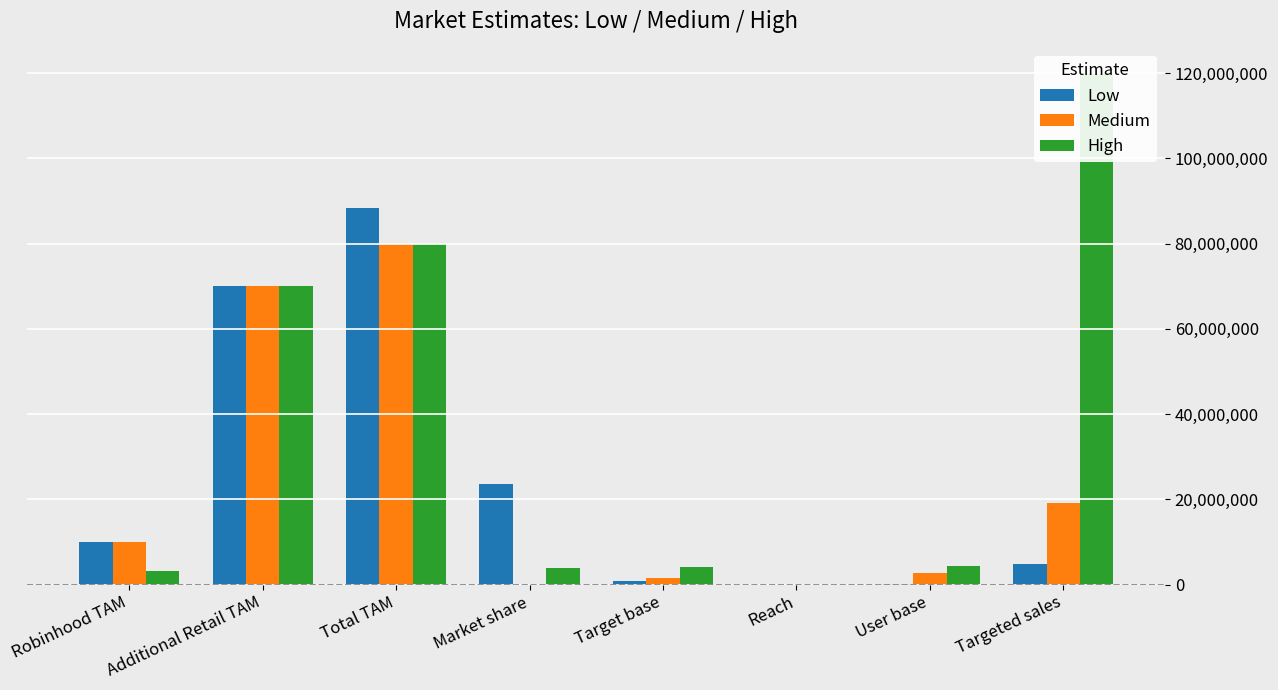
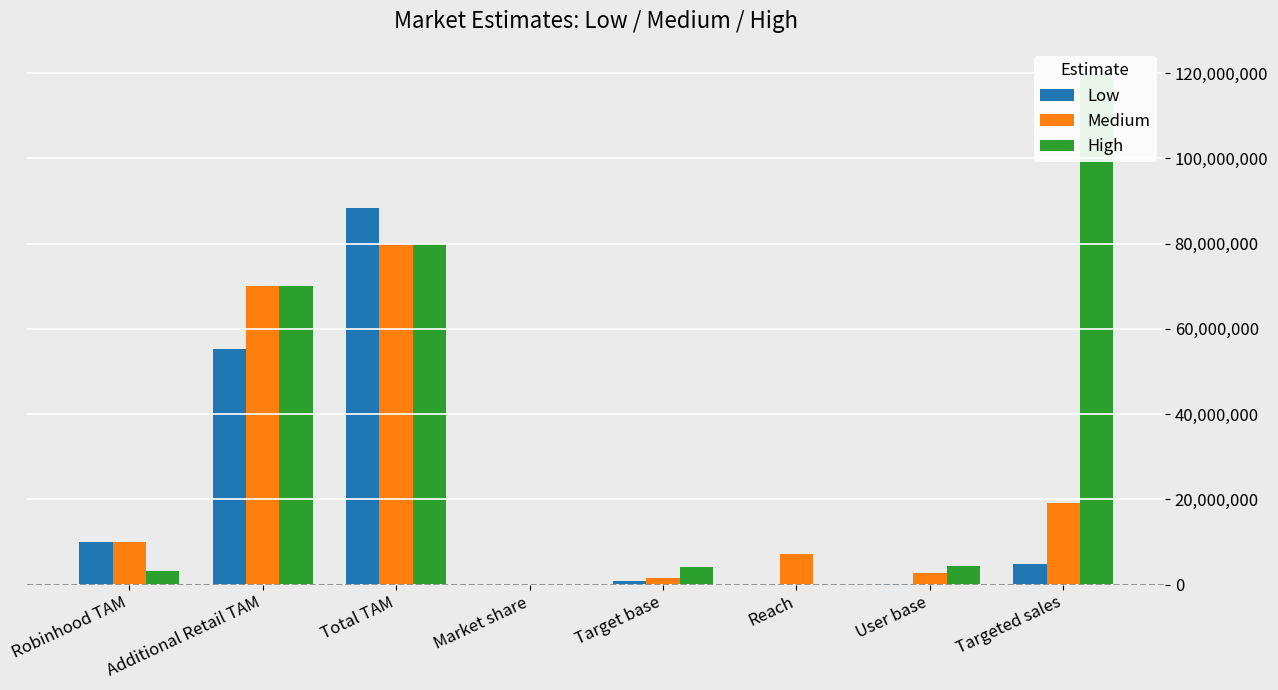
  {
    "Low": {
      "Robinhood TAM": "10,000,000",
-     "Additional Retail TAM": "70,000,000",
+     "Additional Retail TAM": "55,000,000",
      "Total TAM": "88,000,000",
-     "Market share": "24,000,000",
+     "Market share": "0",
      "Target base": "1,000,000",
      "Targeted sales": "5,000,000"
    },
    "Medium": {
      "Robinhood TAM": "10,000,000",
      "Additional Retail TAM": "70,000,000",
      "Total TAM": "80,000,000",
      "Target base": "2,000,000",
-     "Reach": "0",
+     "Reach": "7,000,000",
      "User base": "3,000,000",
      "Targeted sales": "19,000,000"
    },
    "High": {
      "Robinhood TAM": "3,000,000",
      "Additional Retail TAM": "70,000,000",
      "Total TAM": "80,000,000",
-     "Market share": "4,000,000",
+     "Market share": "0",
      "Target base": "4,000,000",
      "User base": "4,000,000"
    }
  }
